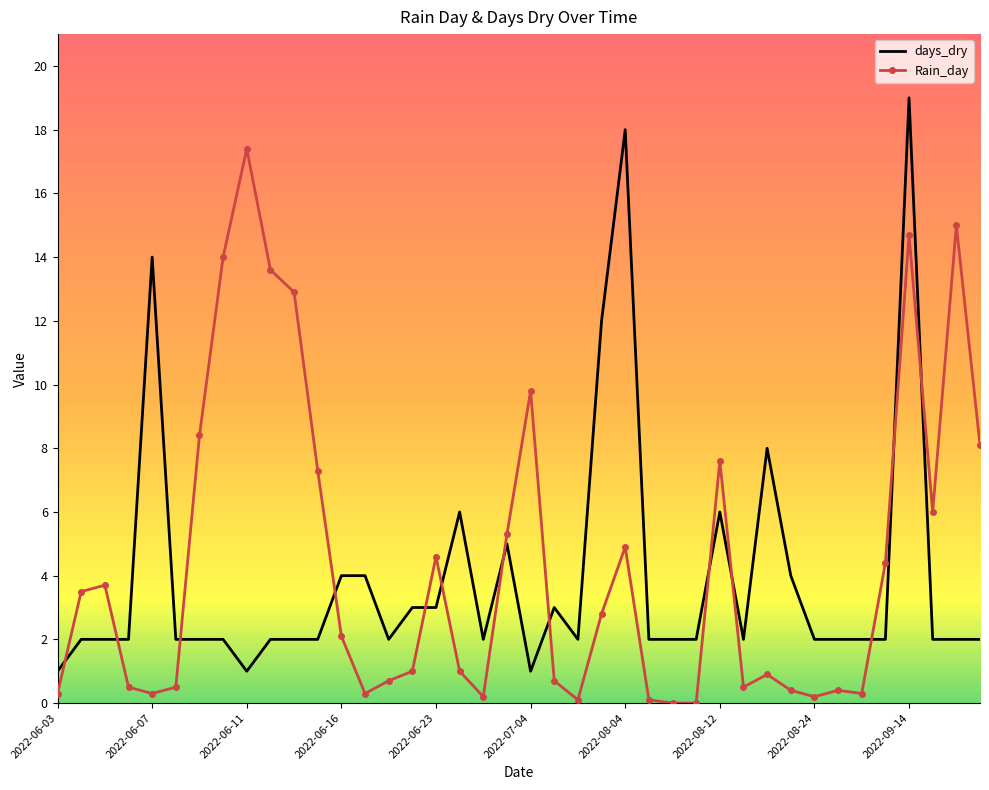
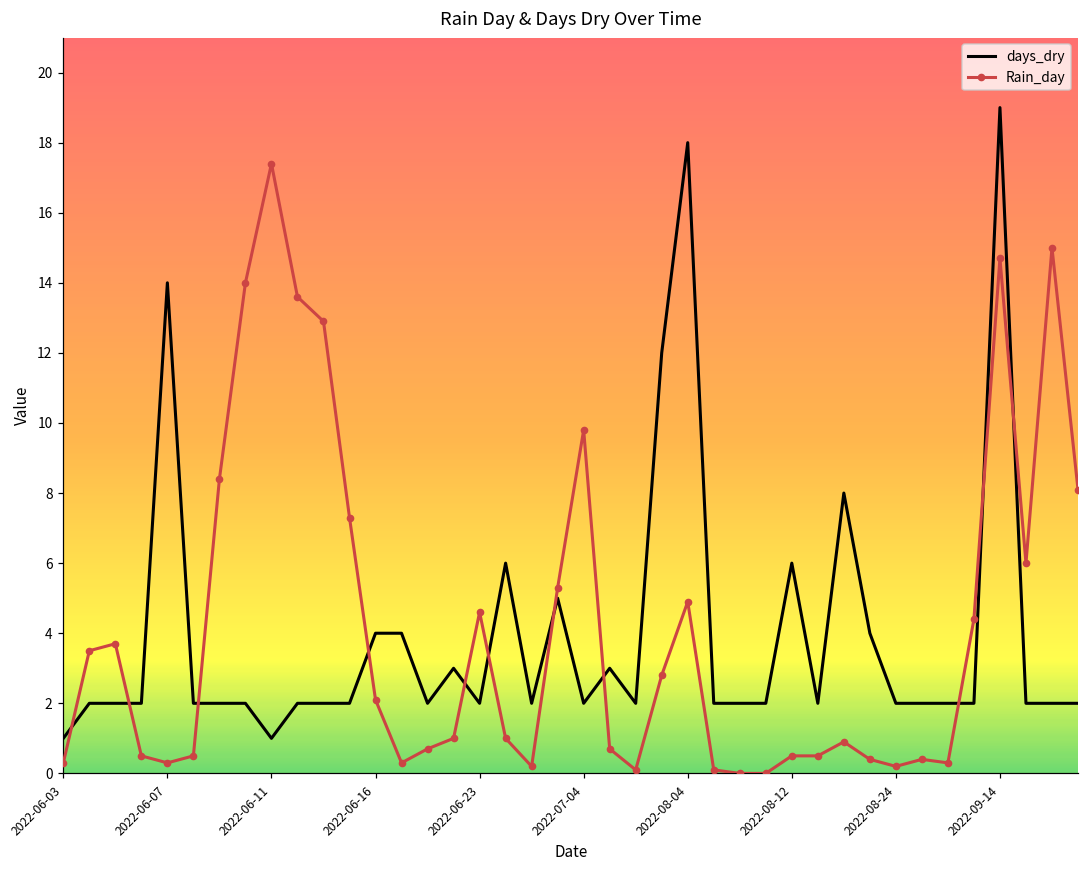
  {
    "days_dry": {
      "2022-06-03": 1,
      "2022-06-07": 14,
      "2022-06-11": 1,
      "2022-06-16": 4,
-     "2022-06-23": 3,
-     "2022-07-04": 1,
+     "2022-06-23": 2,
+     "2022-07-04": 2,
      "2022-08-04": 18,
      "2022-08-12": 6,
      "2022-08-24": 2,
      "2022-09-14": 19
    },
    "Rain_day": {
      "2022-06-03": 0.3,
      "2022-06-07": 0.3,
      "2022-06-11": 17.4,
      "2022-06-16": 2.1,
      "2022-06-23": 4.6,
      "2022-07-04": 9.8,
      "2022-08-04": 4.9,
-     "2022-08-12": 7.6,
+     "2022-08-12": 0.5,
      "2022-08-24": 0.2,
      "2022-09-14": 14.7
    }
  }
